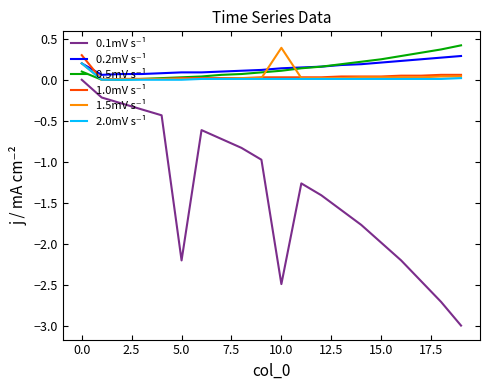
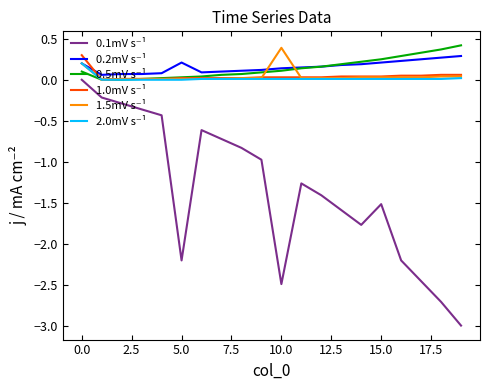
  {
    "0.1mV s⁻¹": {
      "0.0": 0.0,
      "5.0": -2.2,
      "10.0": -2.5,
-     "15.0": -2.0
+     "15.0": -1.5
    },
    "0.2mV s⁻¹": {
-     "5.0": 0.1,
+     "5.0": 0.2,
      "15.0": 0.2
    },
    "0.5mV s⁻¹": {
      "0.0": 0.1,
      "15.0": 0.3
    },
    "1.0mV s⁻¹": {
      "0.0": 0.3
    },
    "1.5mV s⁻¹": {
      "10.0": 0.4
    }
  }
